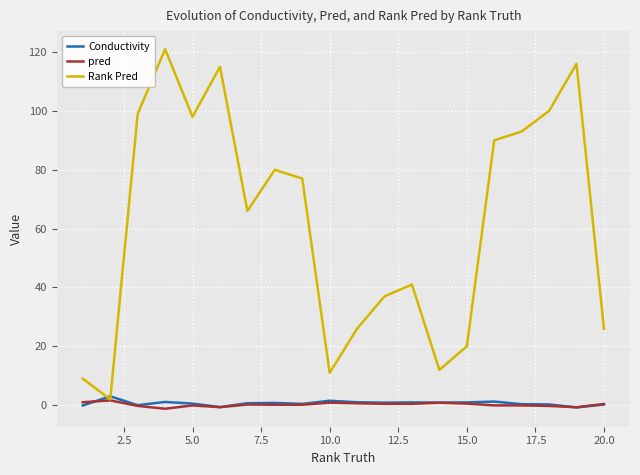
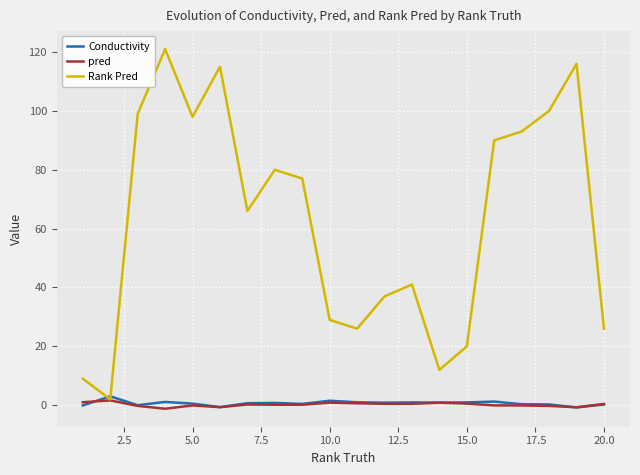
  {
    "Rank Pred": {
      "5.0": 98,
-     "10.0": 11,
+     "10.0": 29,
      "15.0": 20,
      "20.0": 26
    }
  }
